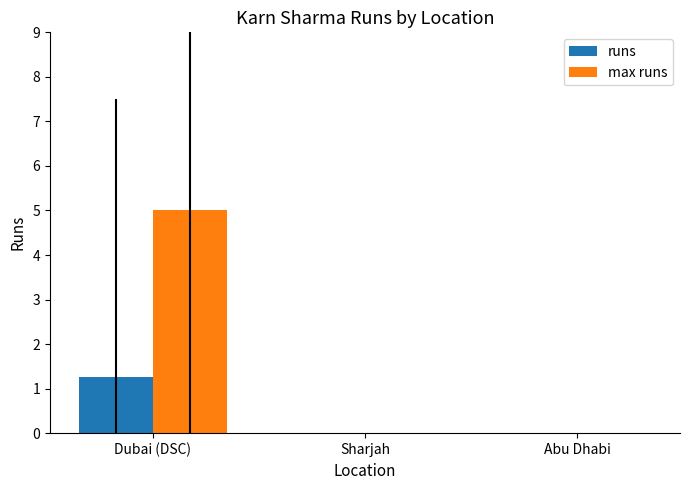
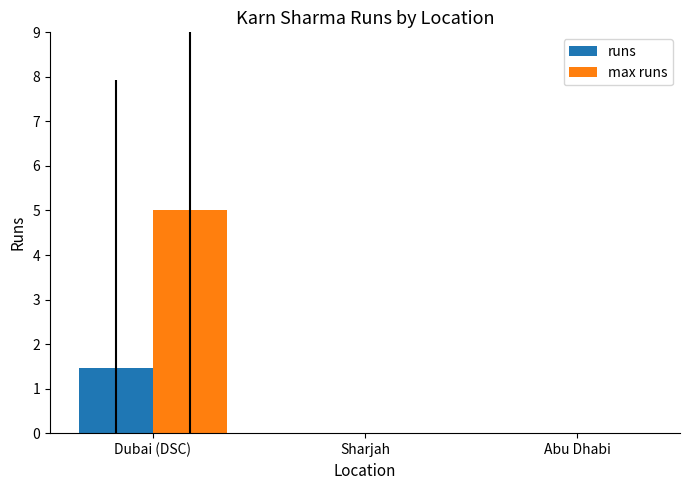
  {
    "runs": {
-     "Dubai (DSC)": 1.3,
+     "Dubai (DSC)": 1.5,
      "Sharjah": 0.0,
      "Abu Dhabi": 0.0
    },
    "max runs": {
      "Dubai (DSC)": 5.0,
      "Sharjah": 0.0,
      "Abu Dhabi": 0.0
    }
  }
